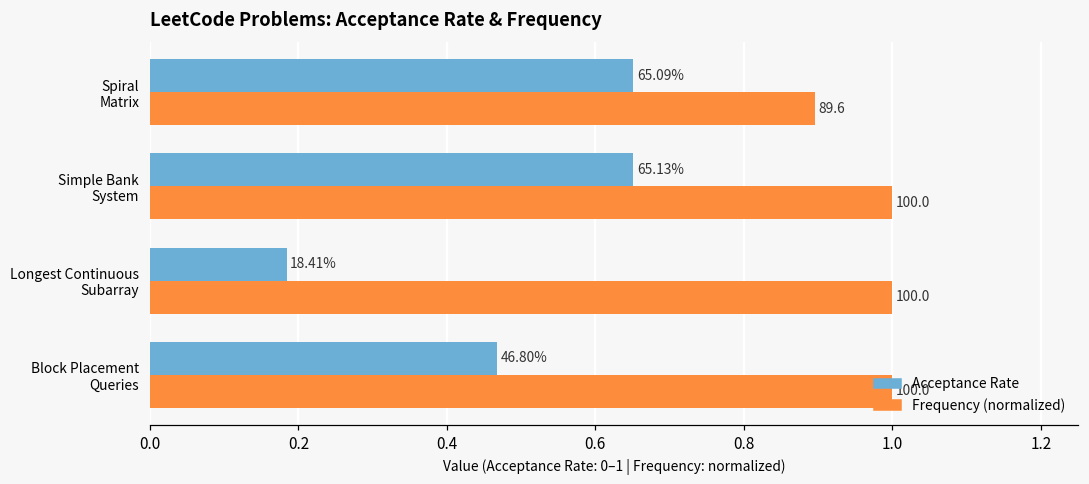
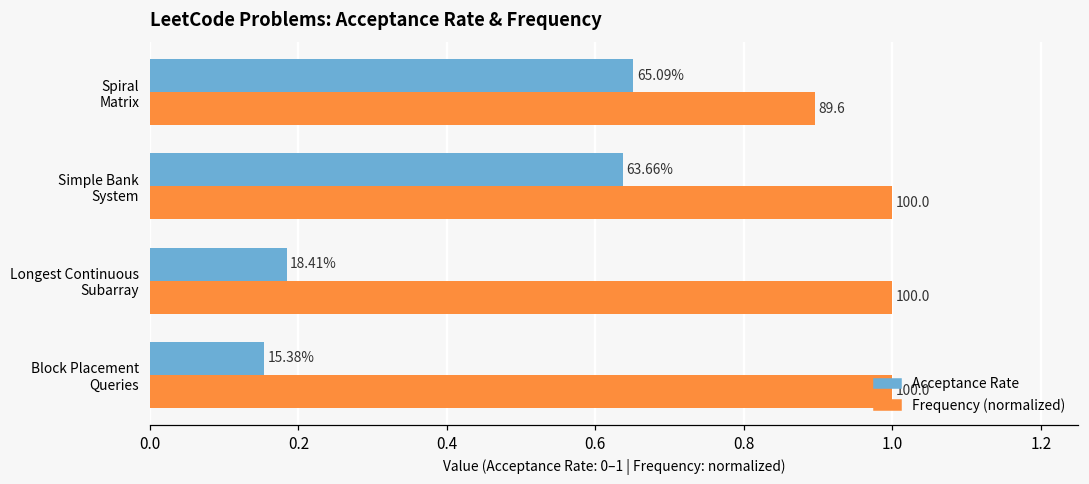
  {
    "Acceptance Rate": {
      "Spiral Matrix": "65.09%",
-     "Simple Bank System": "65.13%",
+     "Simple Bank System": "63.66%",
      "Longest Continuous Subarray": "18.41%",
-     "Block Placement Queries": "46.80%"
+     "Block Placement Queries": "15.38%"
    }
  }
